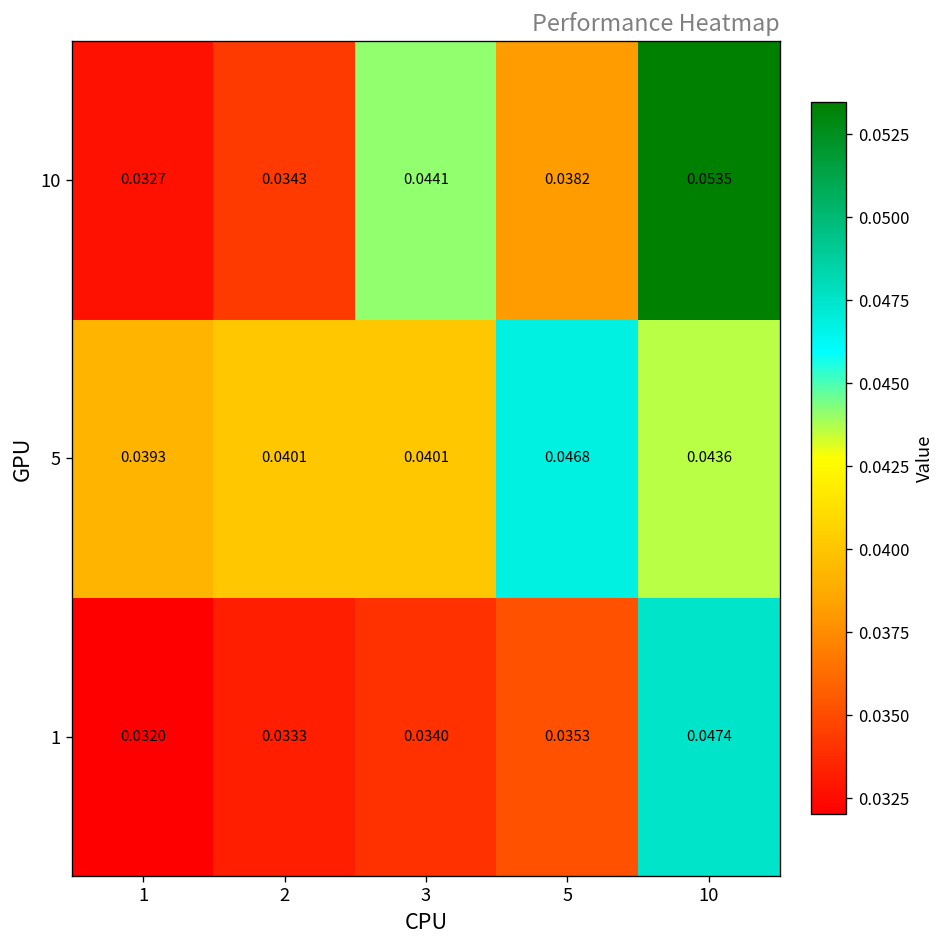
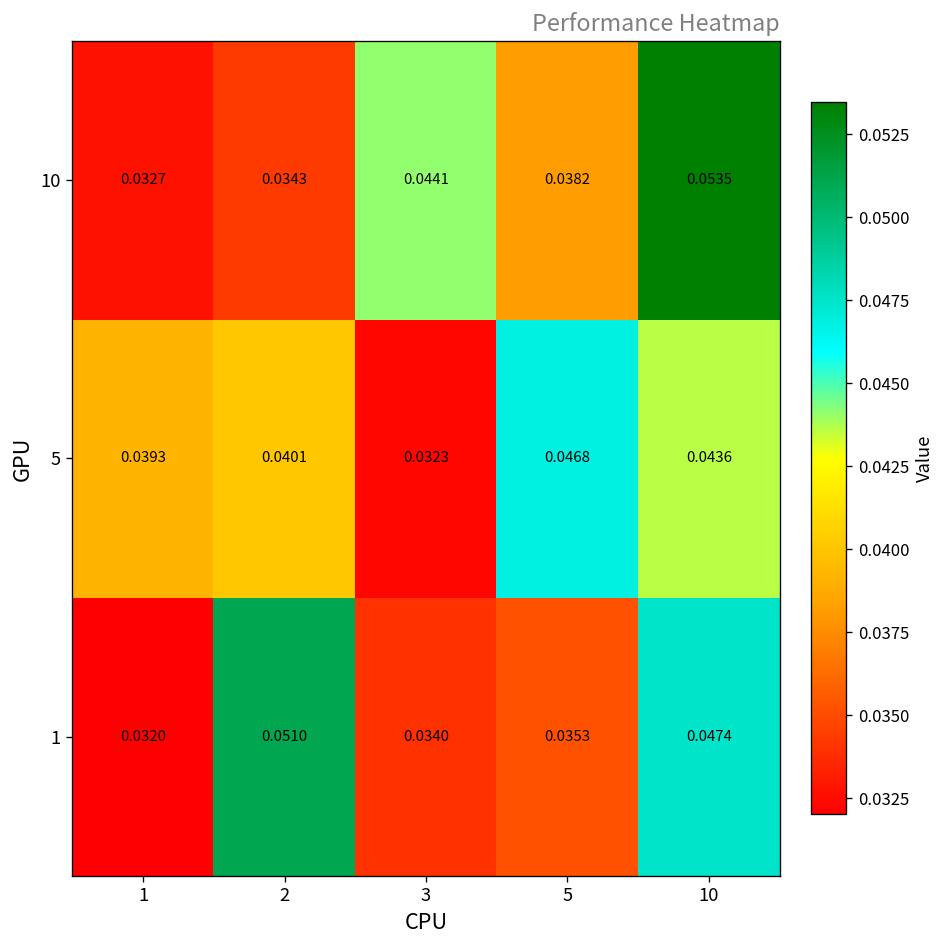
  {
    "10": {
      "1": 0.0327,
      "2": 0.0343,
      "3": 0.0441,
      "5": 0.0382,
      "10": 0.0535
    },
    "5": {
      "1": 0.0393,
      "2": 0.0401,
-     "3": 0.0401,
+     "3": 0.0323,
      "5": 0.0468,
      "10": 0.0436
    },
    "1": {
      "1": 0.0320,
-     "2": 0.0333,
+     "2": 0.0510,
      "3": 0.0340,
      "5": 0.0353,
      "10": 0.0474
    }
  }
